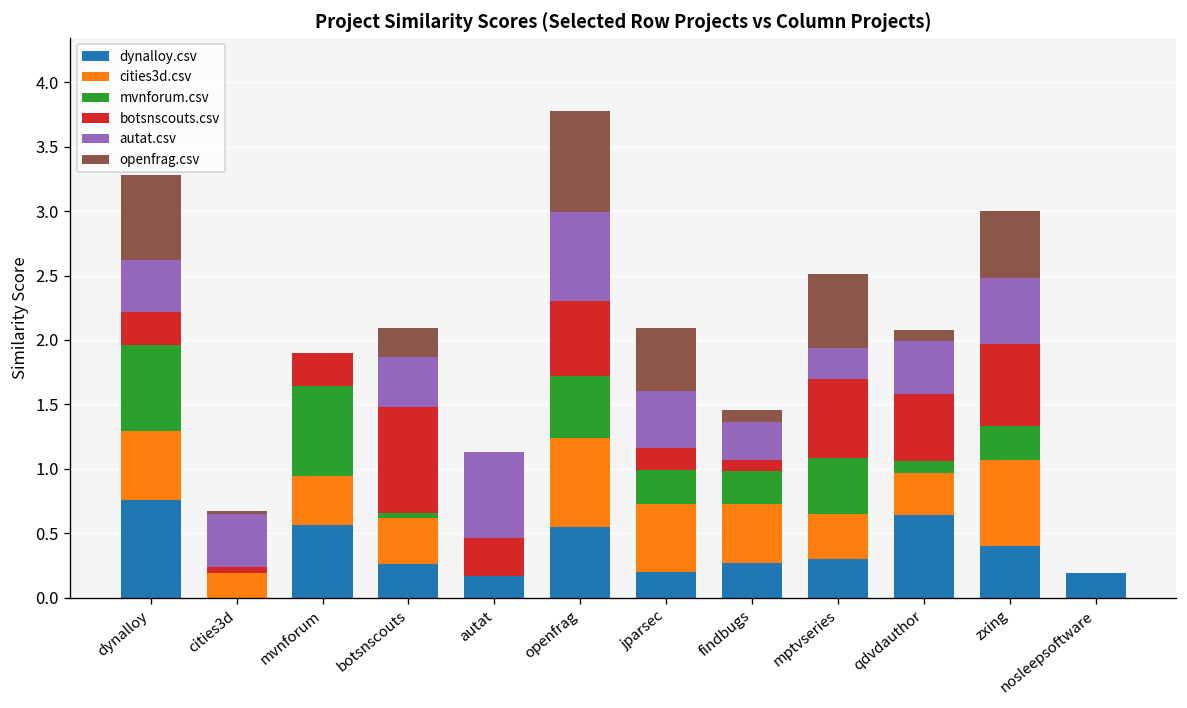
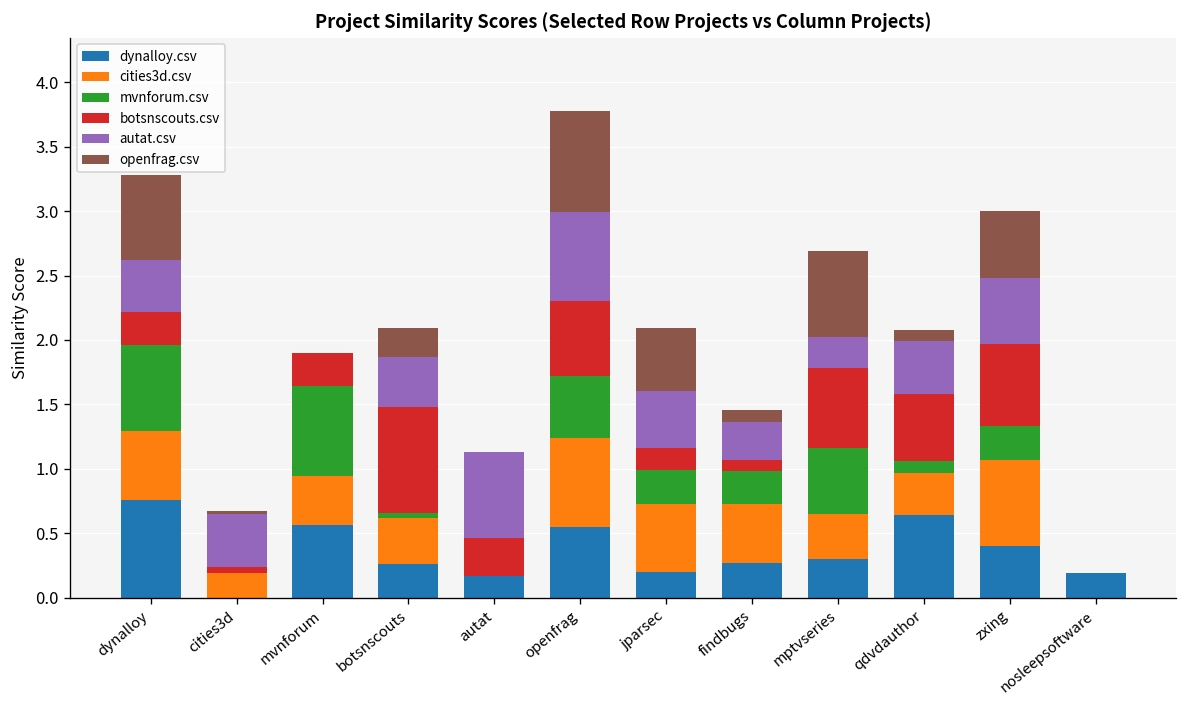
  {
    "dynalloy.csv": {
      "dynalloy": 0.76,
      "cities3d": 0.00,
      "mvnforum": 0.56,
      "botsnscouts": 0.26,
      "autat": 0.17,
      "openfrag": 0.55,
      "jparsec": 0.20,
      "findbugs": 0.27,
      "mptvseries": 0.30,
      "qdvdauthor": 0.64,
      "zxing": 0.40,
      "nosleepsoftware": 0.19
    },
    "cities3d.csv": {
      "dynalloy": 0.53,
      "cities3d": 0.19,
      "mvnforum": 0.38,
      "botsnscouts": 0.36,
      "autat": 0.00,
      "openfrag": 0.69,
      "jparsec": 0.53,
      "findbugs": 0.46,
      "mptvseries": 0.35,
      "qdvdauthor": 0.33,
      "zxing": 0.67,
      "nosleepsoftware": 0.00
    },
    "mvnforum.csv": {
      "dynalloy": 0.67,
      "cities3d": 0.00,
      "mvnforum": 0.70,
      "botsnscouts": 0.04,
      "autat": 0.00,
      "openfrag": 0.48,
      "jparsec": 0.26,
      "findbugs": 0.25,
-     "mptvseries": 0.43,
+     "mptvseries": 0.51,
      "qdvdauthor": 0.09,
      "zxing": 0.26,
      "nosleepsoftware": 0.00
    },
    "botsnscouts.csv": {
      "dynalloy": 0.26,
      "cities3d": 0.05,
      "mvnforum": 0.26,
      "botsnscouts": 0.82,
      "autat": 0.29,
      "openfrag": 0.58,
      "jparsec": 0.17,
      "findbugs": 0.09,
      "mptvseries": 0.62,
      "qdvdauthor": 0.52,
      "zxing": 0.64,
      "nosleepsoftware": 0.00
    },
    "autat.csv": {
      "dynalloy": 0.40,
      "cities3d": 0.41,
      "mvnforum": 0.00,
      "botsnscouts": 0.39,
      "autat": 0.67,
      "openfrag": 0.69,
      "jparsec": 0.44,
      "findbugs": 0.29,
      "mptvseries": 0.24,
      "qdvdauthor": 0.41,
      "zxing": 0.51,
      "nosleepsoftware": 0.00
    },
    "openfrag.csv": {
      "dynalloy": 0.66,
      "mvnforum": 0.00,
      "botsnscouts": 0.22,
      "autat": 0.00,
      "openfrag": 0.79,
      "jparsec": 0.49,
      "findbugs": 0.10,
-     "mptvseries": 0.57,
+     "mptvseries": 0.67,
      "qdvdauthor": 0.09,
      "zxing": 0.52,
      "nosleepsoftware": 0.00
    }
  }
